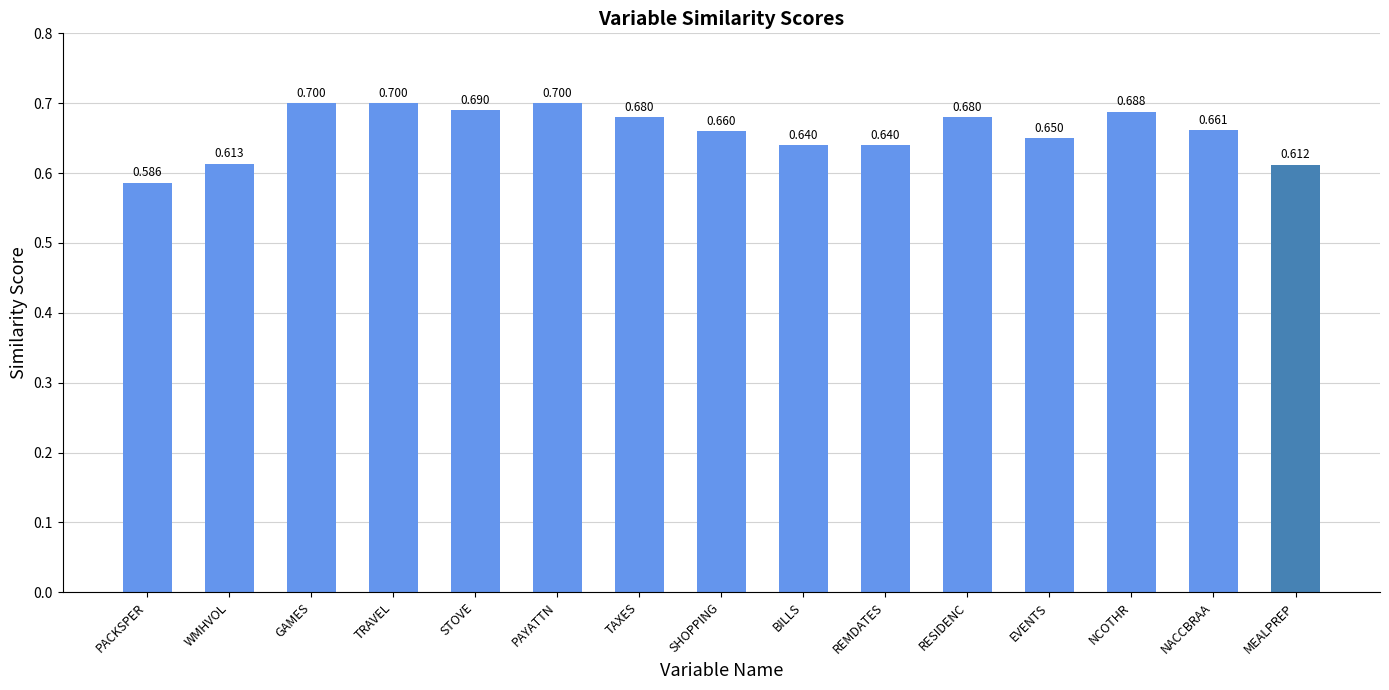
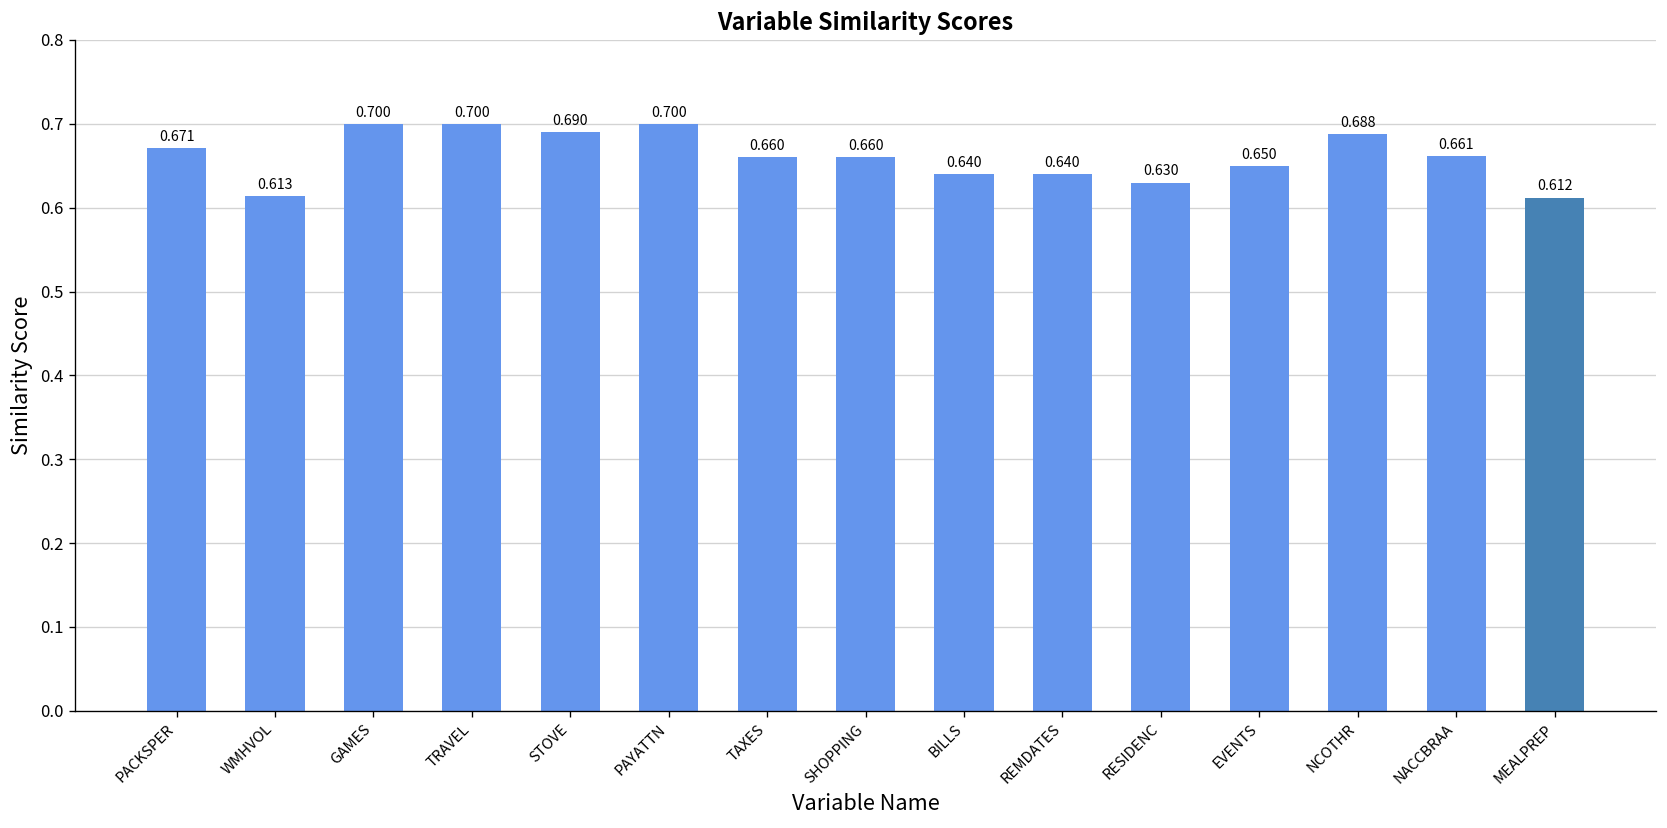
  {
-   "PACKSPER": 0.586,
+   "PACKSPER": 0.671,
    "WMHVOL": 0.613,
    "GAMES": 0.700,
    "TRAVEL": 0.700,
    "STOVE": 0.690,
    "PAYATTN": 0.700,
-   "TAXES": 0.680,
+   "TAXES": 0.660,
    "SHOPPING": 0.660,
    "BILLS": 0.640,
    "REMDATES": 0.640,
-   "RESIDENC": 0.680,
+   "RESIDENC": 0.630,
    "EVENTS": 0.650,
    "NCOTHR": 0.688,
    "NACCBRAA": 0.661,
    "MEALPREP": 0.612
  }
